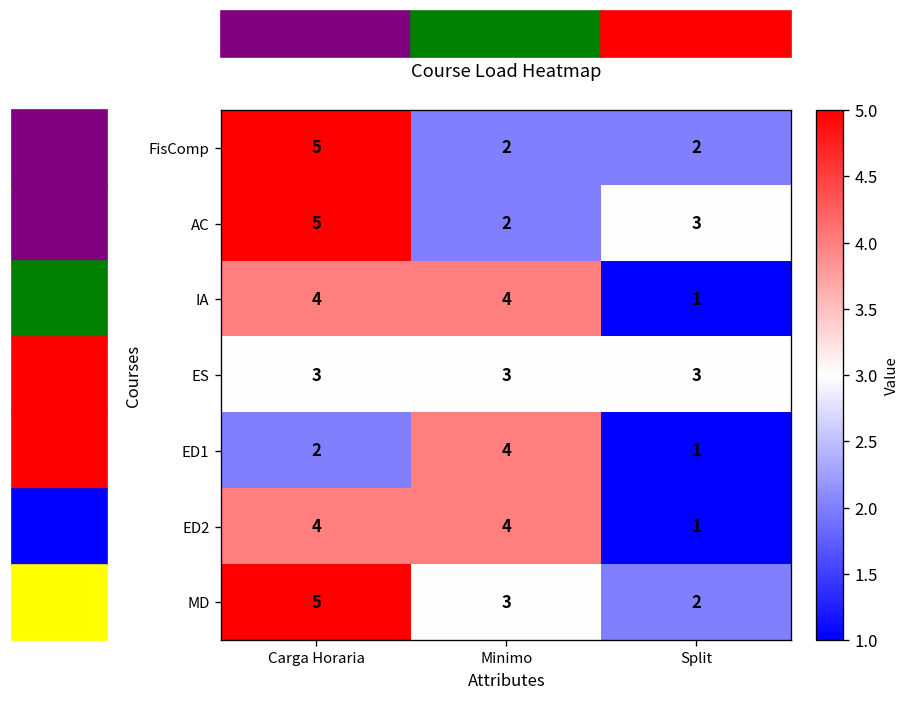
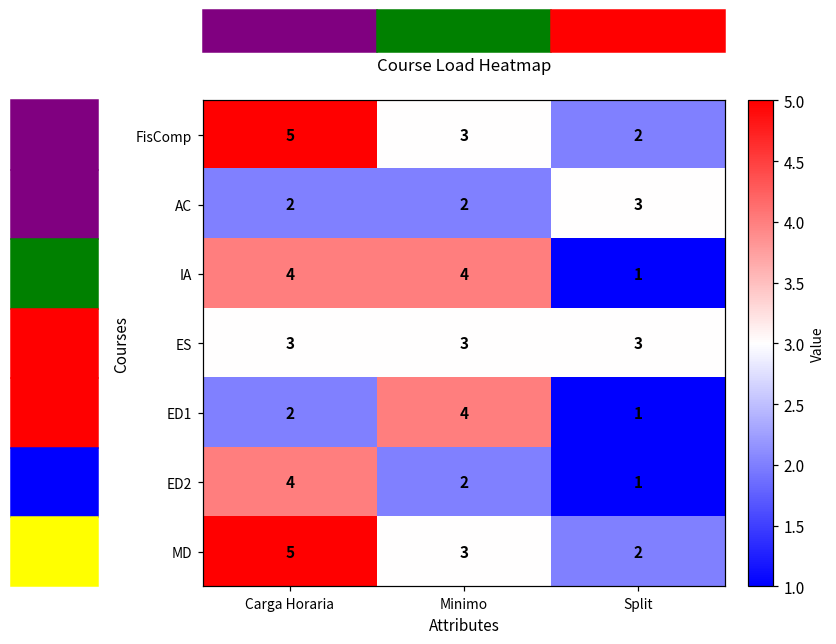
  {
    "FisComp": {
      "Carga Horaria": 5,
-     "Minimo": 2,
+     "Minimo": 3,
      "Split": 2
    },
    "AC": {
-     "Carga Horaria": 5,
+     "Carga Horaria": 2,
      "Minimo": 2,
      "Split": 3
    },
    "IA": {
      "Carga Horaria": 4,
      "Minimo": 4,
      "Split": 1
    },
    "ES": {
      "Carga Horaria": 3,
      "Minimo": 3,
      "Split": 3
    },
    "ED1": {
      "Carga Horaria": 2,
      "Minimo": 4,
      "Split": 1
    },
    "ED2": {
      "Carga Horaria": 4,
-     "Minimo": 4,
+     "Minimo": 2,
      "Split": 1
    },
    "MD": {
      "Carga Horaria": 5,
      "Minimo": 3,
      "Split": 2
    }
  }
